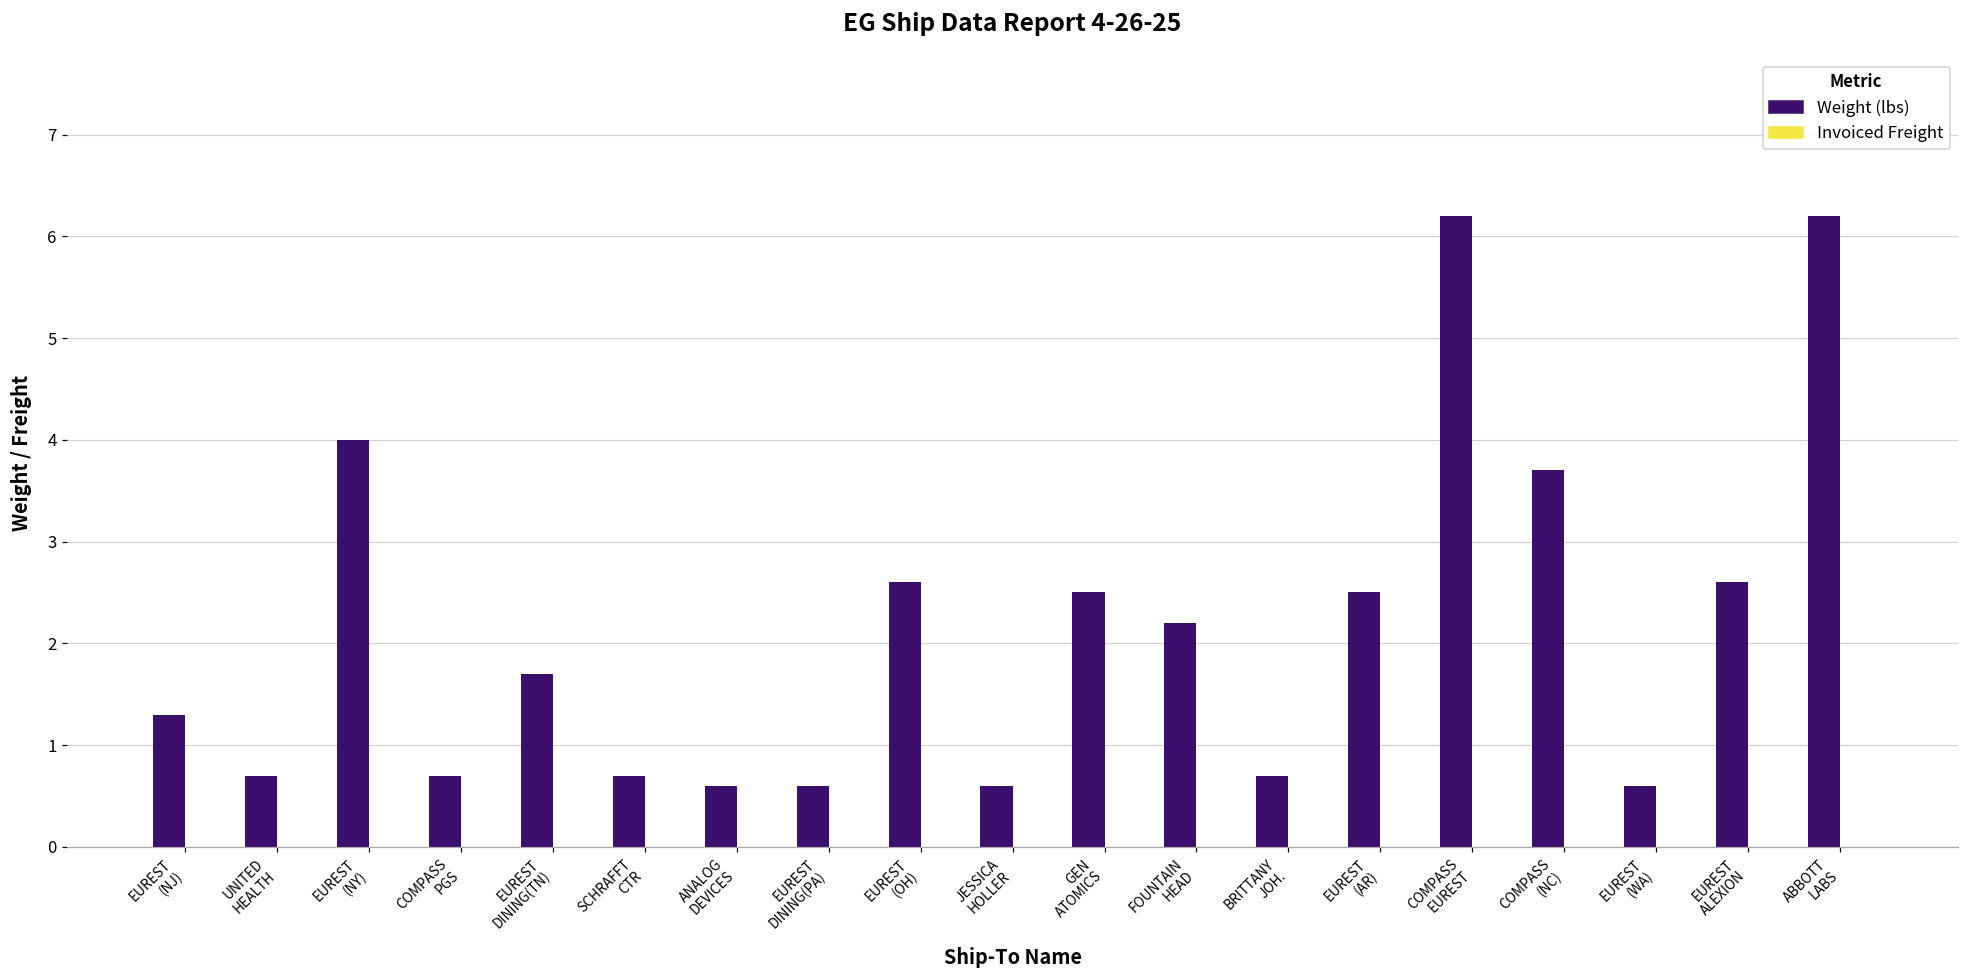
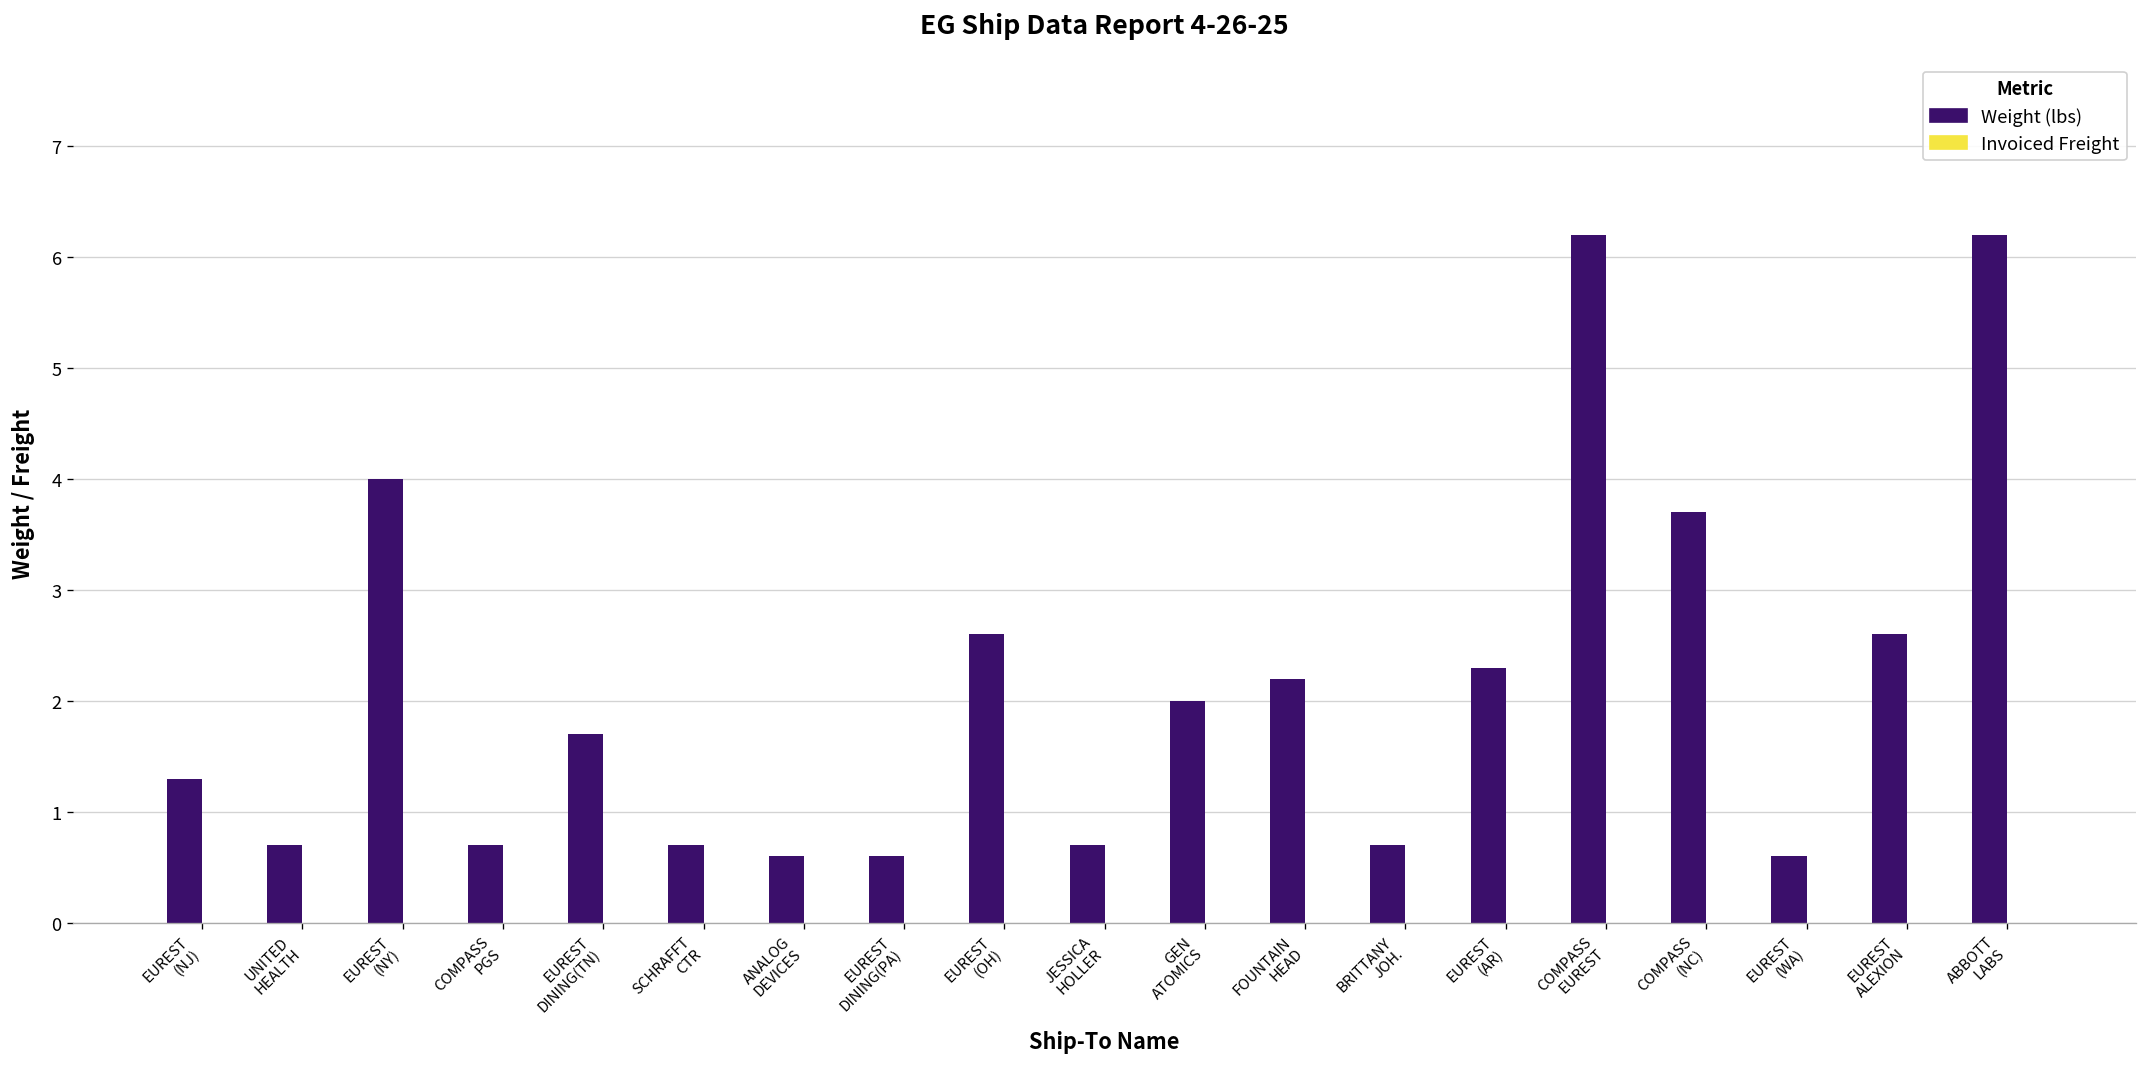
  {
    "Weight (lbs)": {
      "EUREST (NJ)": 1.3,
      "UNITED HEALTH": 0.7,
      "EUREST (NY)": 4.0,
      "COMPASS PGS": 0.7,
      "EUREST DINING(TN)": 1.7,
      "SCHRAFFT CTR": 0.7,
      "ANALOG DEVICES": 0.6,
      "EUREST DINING(PA)": 0.6,
      "EUREST (OH)": 2.6,
-     "JESSICA HOLLER": 0.6,
-     "GEN ATOMICS": 2.5,
+     "JESSICA HOLLER": 0.7,
+     "GEN ATOMICS": 2.0,
      "FOUNTAIN HEAD": 2.2,
      "BRITTANY JOH.": 0.7,
-     "EUREST (AR)": 2.5,
+     "EUREST (AR)": 2.3,
      "COMPASS EUREST": 6.2,
      "COMPASS (NC)": 3.7,
      "EUREST (WA)": 0.6,
      "EUREST ALEXION": 2.6,
      "ABBOTT LABS": 6.2
    },
    "Invoiced Freight": {
      "EUREST (NJ)": 0.0,
      "UNITED HEALTH": 0.0,
      "EUREST (NY)": 0.0,
      "COMPASS PGS": 0.0,
      "EUREST DINING(TN)": 0.0,
      "SCHRAFFT CTR": 0.0,
      "ANALOG DEVICES": 0.0,
      "EUREST DINING(PA)": 0.0,
      "EUREST (OH)": 0.0,
      "JESSICA HOLLER": 0.0,
      "GEN ATOMICS": 0.0,
      "FOUNTAIN HEAD": 0.0,
      "BRITTANY JOH.": 0.0,
      "EUREST (AR)": 0.0,
      "COMPASS EUREST": 0.0,
      "COMPASS (NC)": 0.0,
      "EUREST (WA)": 0.0,
      "EUREST ALEXION": 0.0,
      "ABBOTT LABS": 0.0
    }
  }
